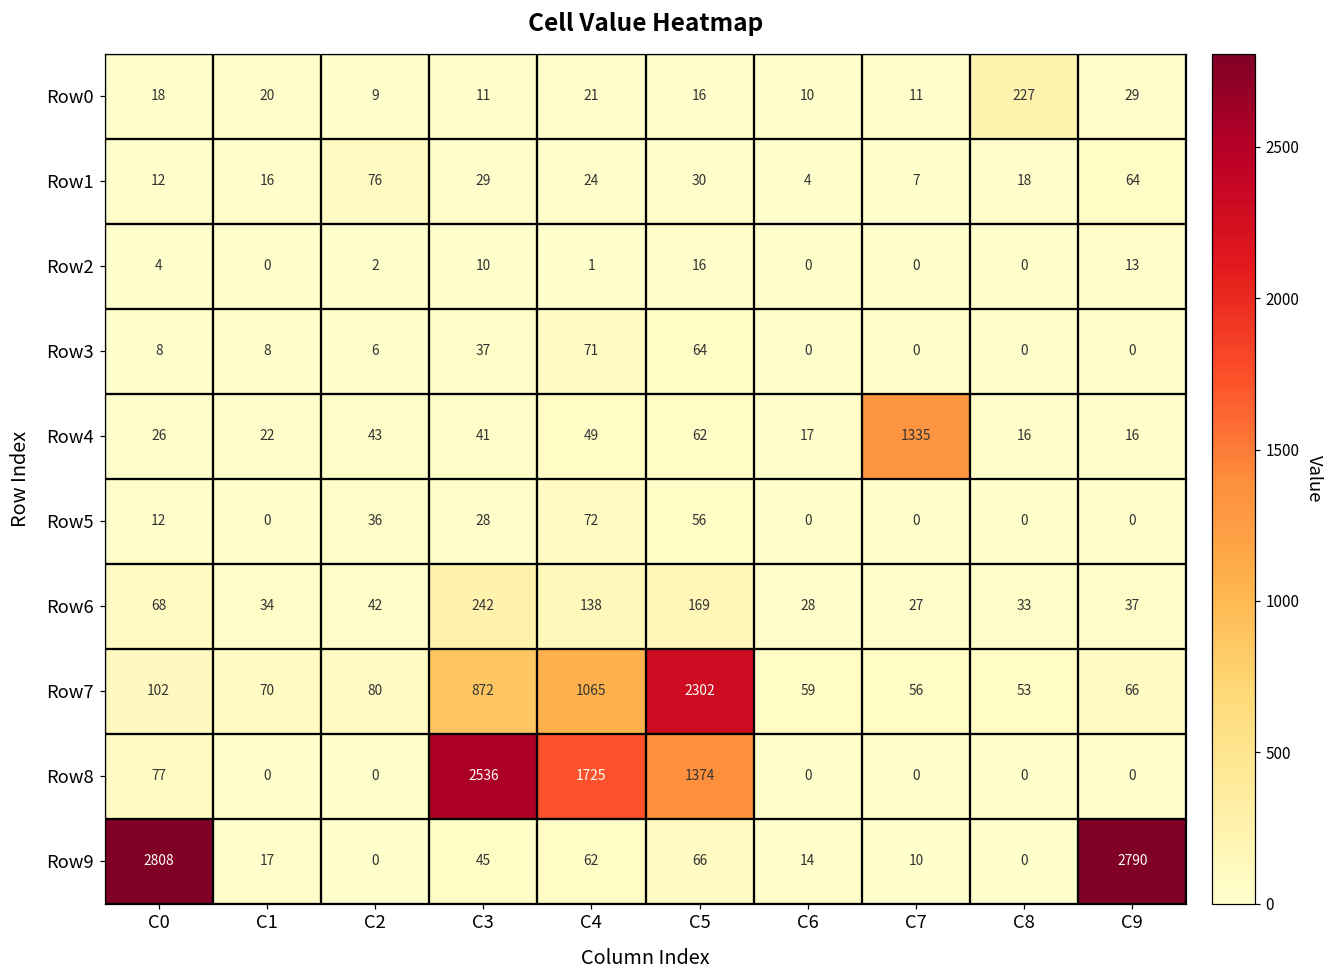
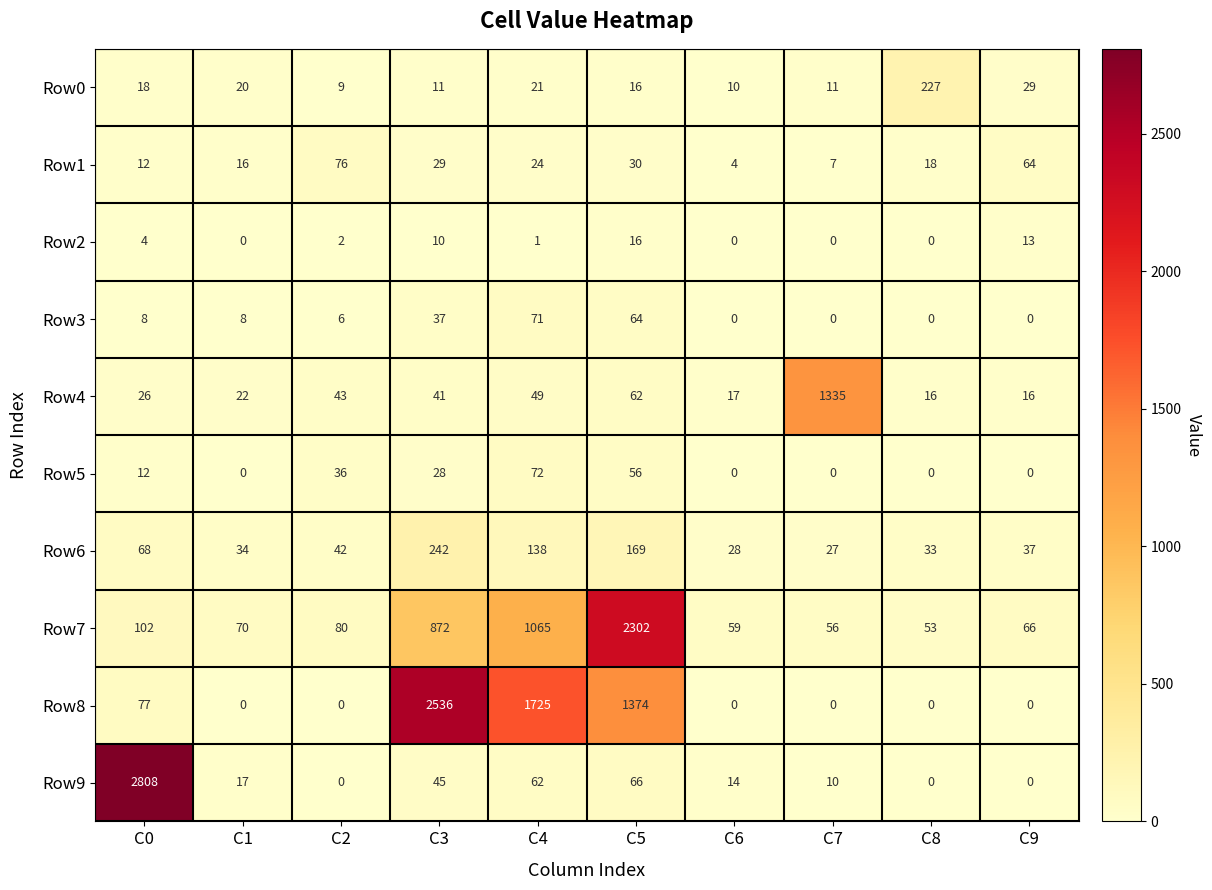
  {
    "Row0": {
      "C0": 18,
      "C1": 20,
      "C2": 9,
      "C3": 11,
      "C4": 21,
      "C5": 16,
      "C6": 10,
      "C7": 11,
      "C8": 227,
      "C9": 29
    },
    "Row1": {
      "C0": 12,
      "C1": 16,
      "C2": 76,
      "C3": 29,
      "C4": 24,
      "C5": 30,
      "C6": 4,
      "C7": 7,
      "C8": 18,
      "C9": 64
    },
    "Row2": {
      "C0": 4,
      "C1": 0,
      "C2": 2,
      "C3": 10,
      "C4": 1,
      "C5": 16,
      "C6": 0,
      "C7": 0,
      "C8": 0,
      "C9": 13
    },
    "Row3": {
      "C0": 8,
      "C1": 8,
      "C2": 6,
      "C3": 37,
      "C4": 71,
      "C5": 64,
      "C6": 0,
      "C7": 0,
      "C8": 0,
      "C9": 0
    },
    "Row4": {
      "C0": 26,
      "C1": 22,
      "C2": 43,
      "C3": 41,
      "C4": 49,
      "C5": 62,
      "C6": 17,
      "C7": 1335,
      "C8": 16,
      "C9": 16
    },
    "Row5": {
      "C0": 12,
      "C1": 0,
      "C2": 36,
      "C3": 28,
      "C4": 72,
      "C5": 56,
      "C6": 0,
      "C7": 0,
      "C8": 0,
      "C9": 0
    },
    "Row6": {
      "C0": 68,
      "C1": 34,
      "C2": 42,
      "C3": 242,
      "C4": 138,
      "C5": 169,
      "C6": 28,
      "C7": 27,
      "C8": 33,
      "C9": 37
    },
    "Row7": {
      "C0": 102,
      "C1": 70,
      "C2": 80,
      "C3": 872,
      "C4": 1065,
      "C5": 2302,
      "C6": 59,
      "C7": 56,
      "C8": 53,
      "C9": 66
    },
    "Row8": {
      "C0": 77,
      "C1": 0,
      "C2": 0,
      "C3": 2536,
      "C4": 1725,
      "C5": 1374,
      "C6": 0,
      "C7": 0,
      "C8": 0,
      "C9": 0
    },
    "Row9": {
      "C0": 2808,
      "C1": 17,
      "C2": 0,
      "C3": 45,
      "C4": 62,
      "C5": 66,
      "C6": 14,
      "C7": 10,
      "C8": 0,
-     "C9": 2790
+     "C9": 0
    }
  }
